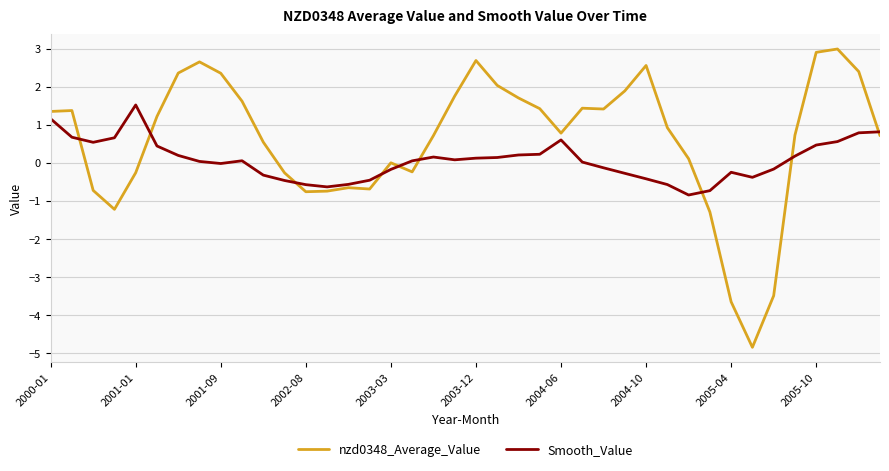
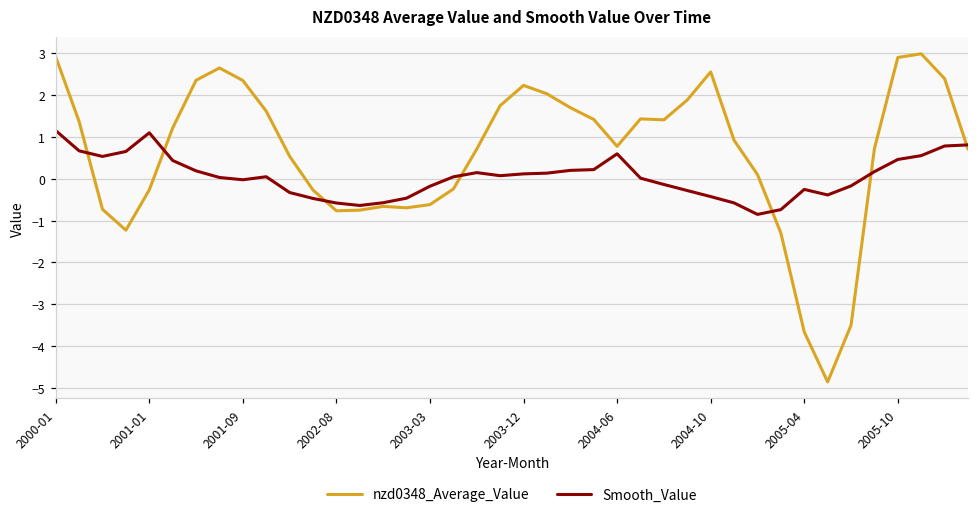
  {
    "nzd0348_Average_Value": {
-     "2000-01": 1.3,
+     "2000-01": 2.9,
      "2001-01": -0.3,
      "2001-09": 2.3,
      "2002-08": -0.8,
-     "2003-03": 0.0,
-     "2003-12": 2.7,
+     "2003-03": -0.6,
+     "2003-12": 2.2,
      "2004-06": 0.8,
      "2004-10": 2.6,
      "2005-04": -3.7,
      "2005-10": 2.9
    },
    "Smooth_Value": {
      "2000-01": 1.2,
-     "2001-01": 1.5,
+     "2001-01": 1.1,
      "2001-09": 0.0,
      "2002-08": -0.6,
      "2003-03": -0.2,
      "2003-12": 0.1,
      "2004-06": 0.6,
      "2004-10": -0.4,
      "2005-04": -0.3,
      "2005-10": 0.5
    }
  }
